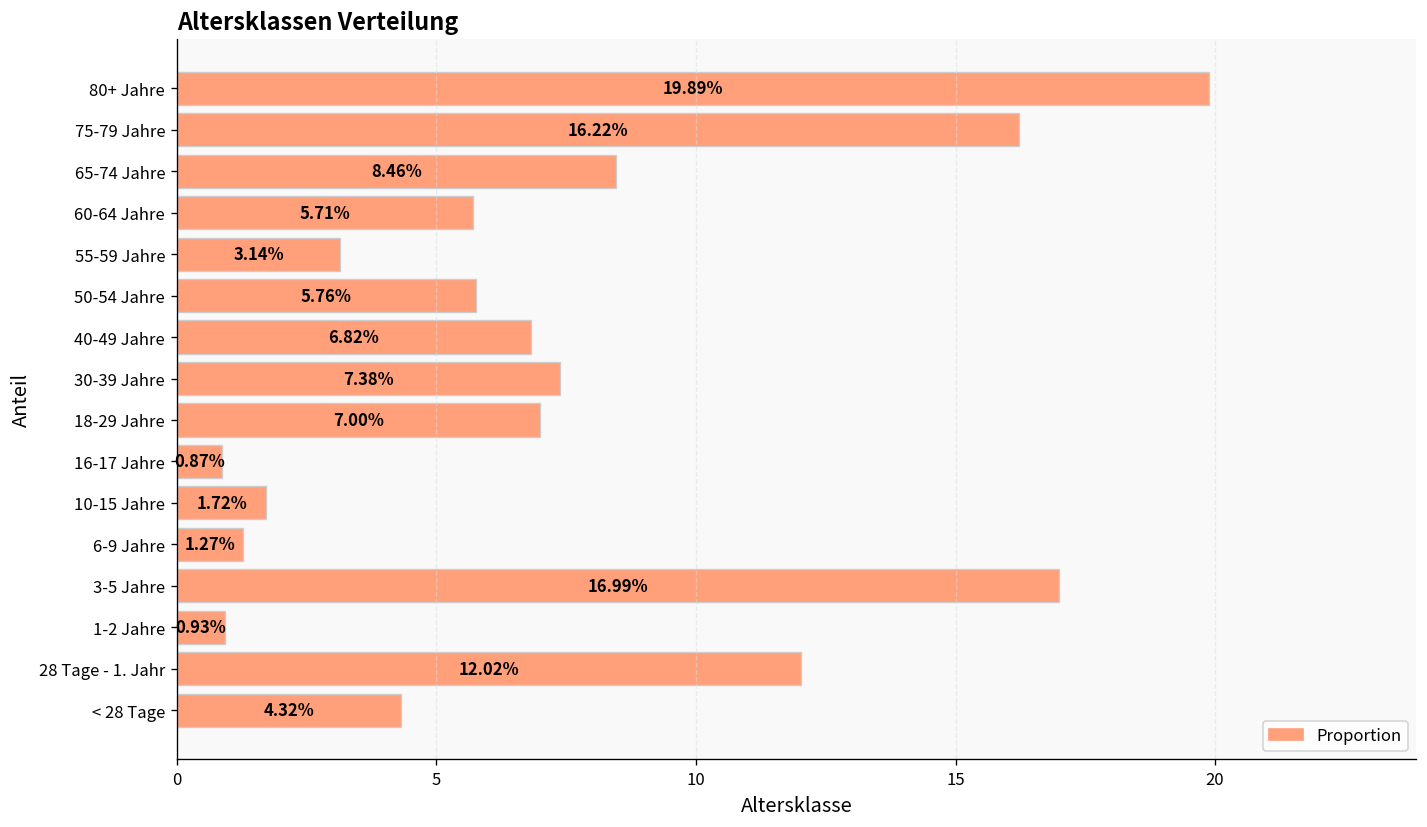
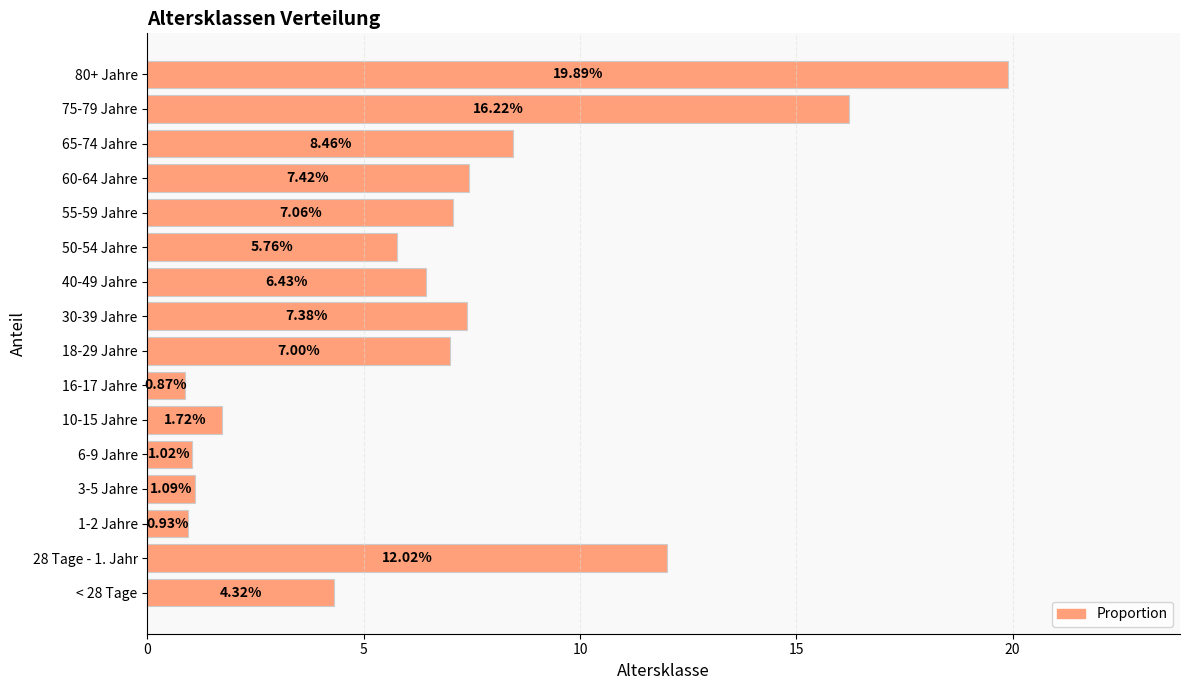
  {
    "80+ Jahre": "19.89%",
    "75-79 Jahre": "16.22%",
    "65-74 Jahre": "8.46%",
-   "60-64 Jahre": "5.71%",
-   "55-59 Jahre": "3.14%",
+   "60-64 Jahre": "7.42%",
+   "55-59 Jahre": "7.06%",
    "50-54 Jahre": "5.76%",
-   "40-49 Jahre": "6.82%",
+   "40-49 Jahre": "6.43%",
    "30-39 Jahre": "7.38%",
    "18-29 Jahre": "7.00%",
    "16-17 Jahre": "0.87%",
    "10-15 Jahre": "1.72%",
-   "6-9 Jahre": "1.27%",
-   "3-5 Jahre": "16.99%",
+   "6-9 Jahre": "1.02%",
+   "3-5 Jahre": "1.09%",
    "1-2 Jahre": "0.93%",
    "28 Tage - 1. Jahr": "12.02%",
    "< 28 Tage": "4.32%"
  }
